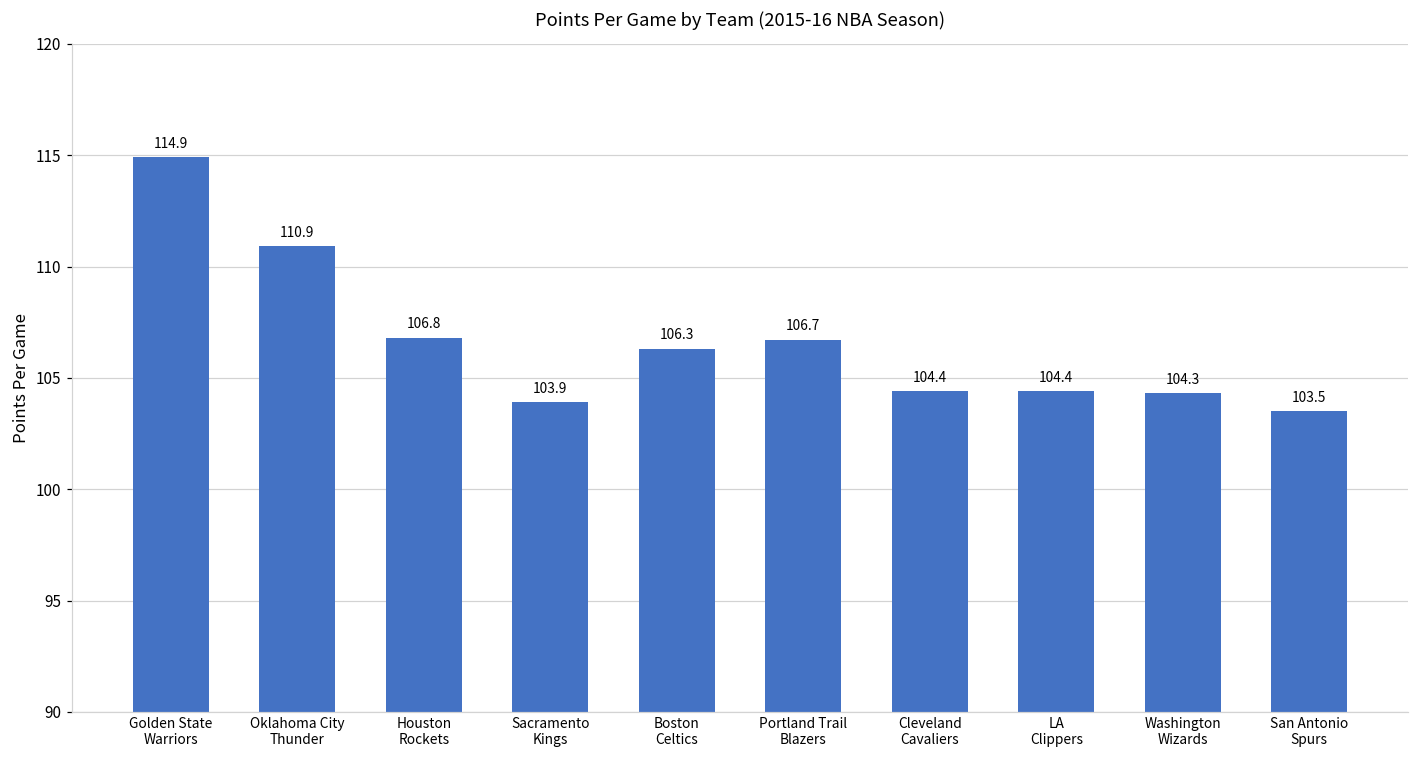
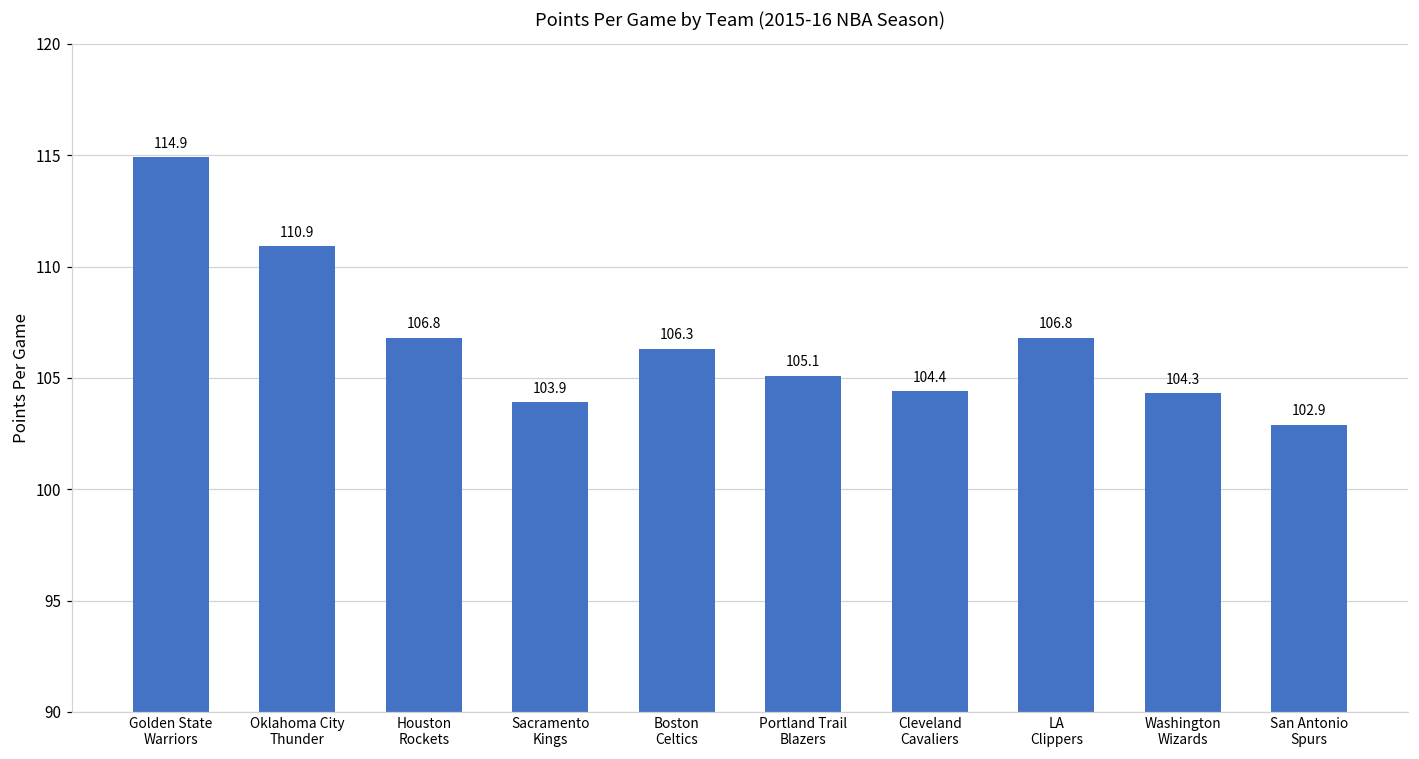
  {
    "Golden State Warriors": 114.9,
    "Oklahoma City Thunder": 110.9,
    "Houston Rockets": 106.8,
    "Sacramento Kings": 103.9,
    "Boston Celtics": 106.3,
-   "Portland Trail Blazers": 106.7,
+   "Portland Trail Blazers": 105.1,
    "Cleveland Cavaliers": 104.4,
-   "LA Clippers": 104.4,
+   "LA Clippers": 106.8,
    "Washington Wizards": 104.3,
-   "San Antonio Spurs": 103.5
+   "San Antonio Spurs": 102.9
  }
